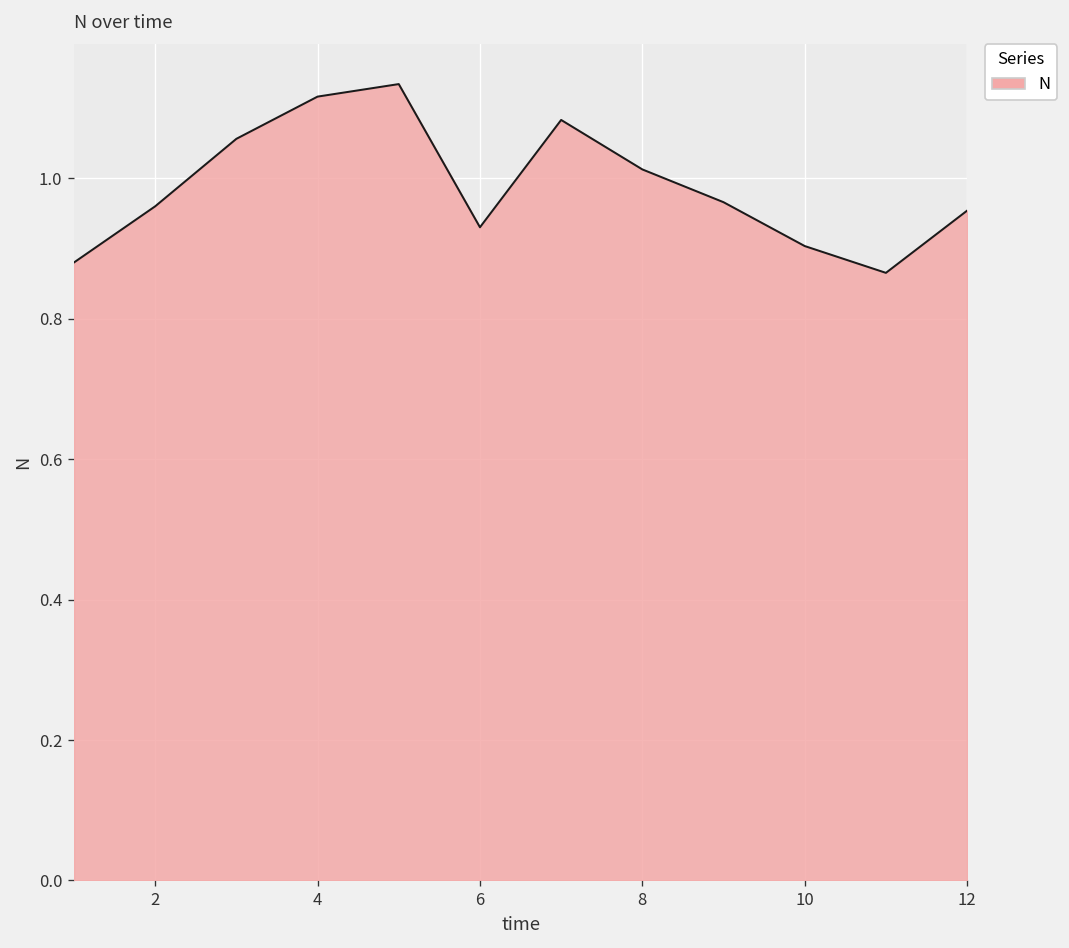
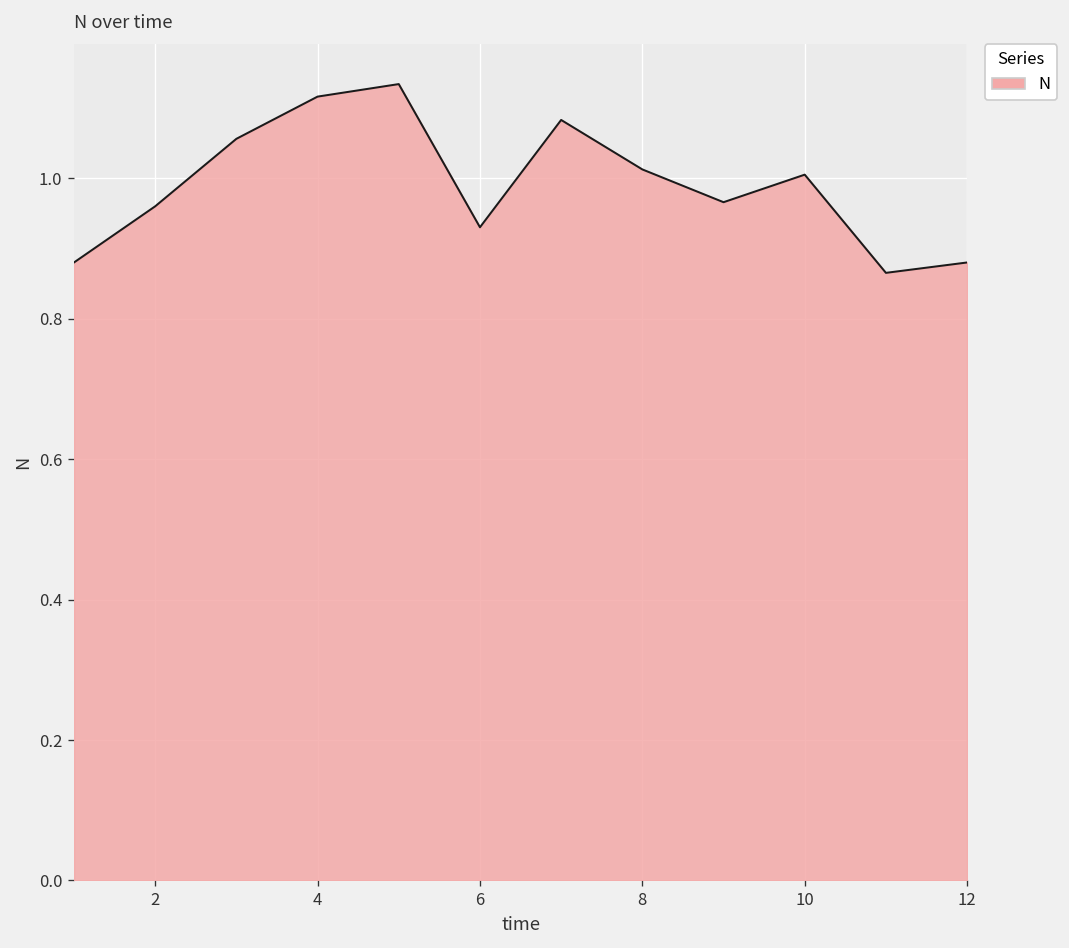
  {
    "2": 0.96,
    "4": 1.12,
    "6": 0.93,
    "8": 1.01,
-   "10": 0.90,
-   "12": 0.95
+   "10": 1.01,
+   "12": 0.88
  }
